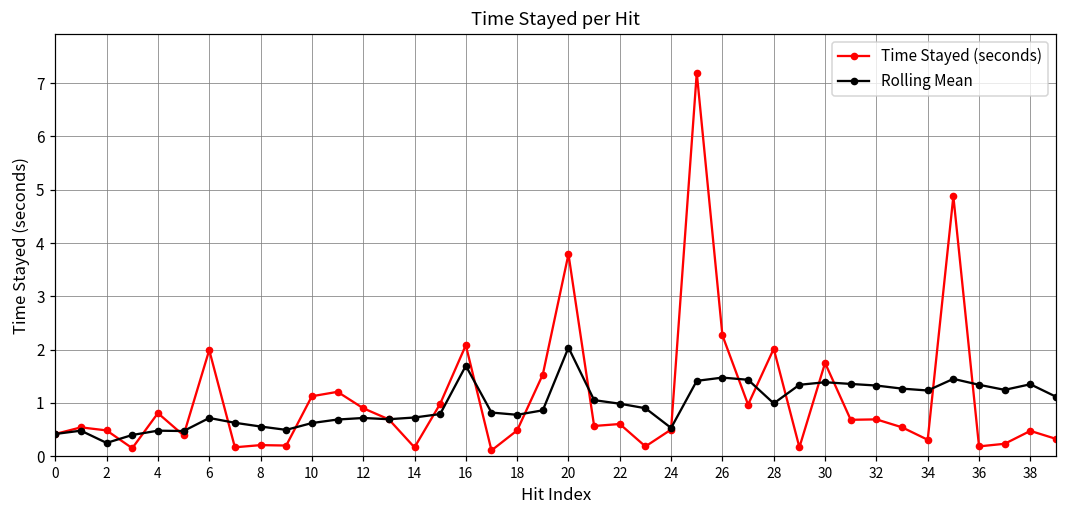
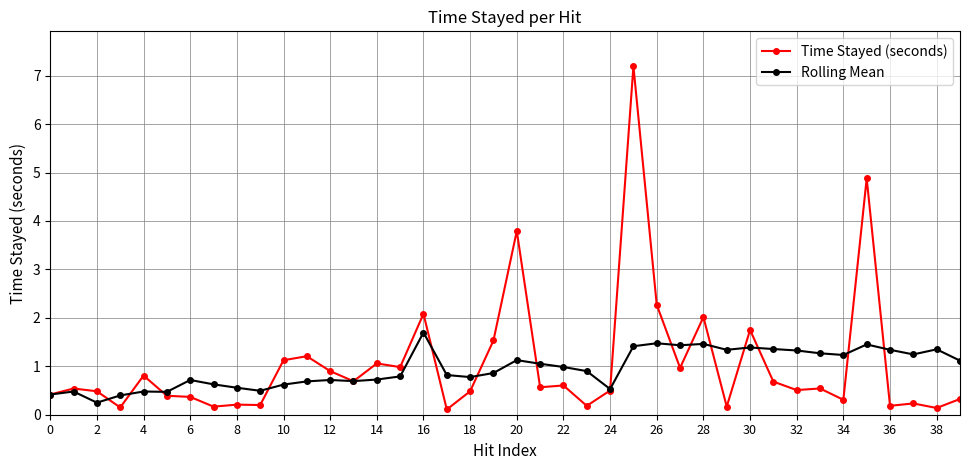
  {
    "Time Stayed (seconds)": {
      "2": 0.5,
      "4": 0.8,
-     "6": 2.0,
+     "6": 0.4,
      "8": 0.2,
      "10": 1.1,
      "12": 0.9,
-     "14": 0.2,
+     "14": 1.1,
      "16": 2.1,
      "18": 0.5,
      "20": 3.8,
      "22": 0.6,
      "26": 2.3,
      "28": 2.0,
      "30": 1.8,
-     "32": 0.7,
+     "32": 0.5,
      "34": 0.3,
      "36": 0.2,
-     "38": 0.5
+     "38": 0.1
    },
    "Rolling Mean": {
      "2": 0.2,
      "4": 0.5,
      "6": 0.7,
      "8": 0.6,
      "10": 0.6,
      "12": 0.7,
      "14": 0.7,
      "16": 1.7,
      "18": 0.8,
-     "20": 2.0,
+     "20": 1.1,
      "22": 1.0,
      "26": 1.5,
-     "28": 1.0,
+     "28": 1.5,
      "30": 1.4,
      "32": 1.3,
      "34": 1.2,
      "36": 1.3,
      "38": 1.4
    }
  }
